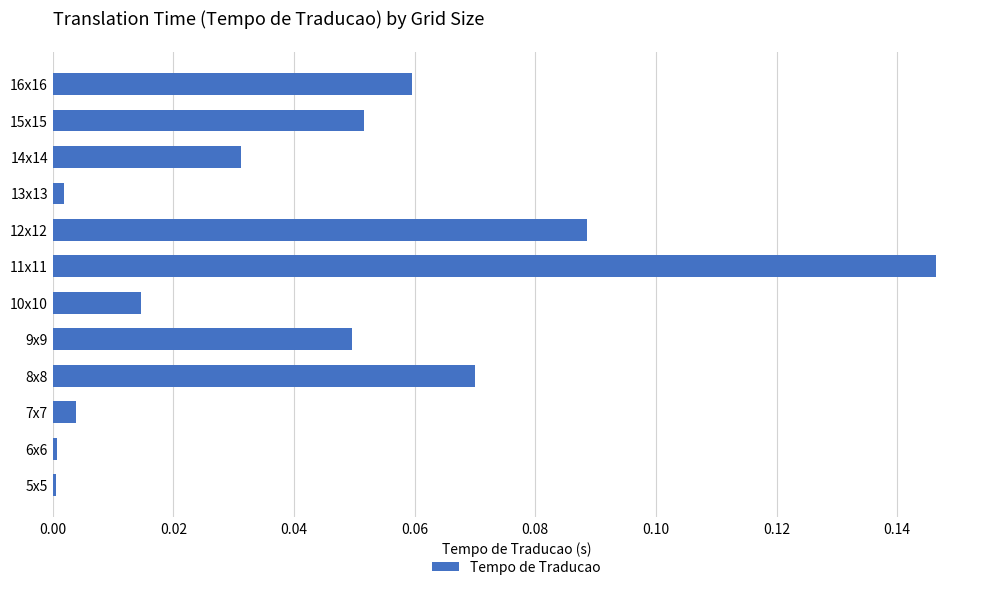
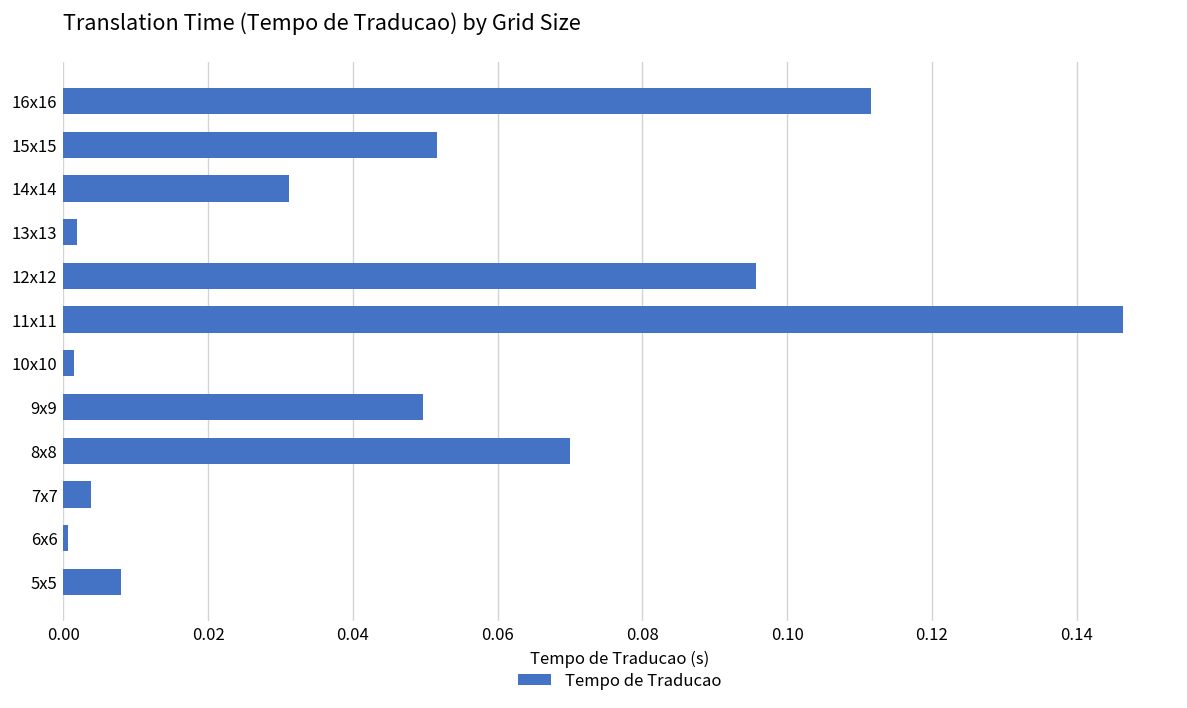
  {
-   "16x16": 0.059,
+   "16x16": 0.112,
    "15x15": 0.052,
    "14x14": 0.031,
    "13x13": 0.002,
-   "12x12": 0.089,
+   "12x12": 0.096,
    "11x11": 0.146,
-   "10x10": 0.015,
+   "10x10": 0.001,
    "9x9": 0.050,
    "8x8": 0.070,
    "7x7": 0.004,
    "6x6": 0.001,
-   "5x5": 0.000
+   "5x5": 0.008
  }
